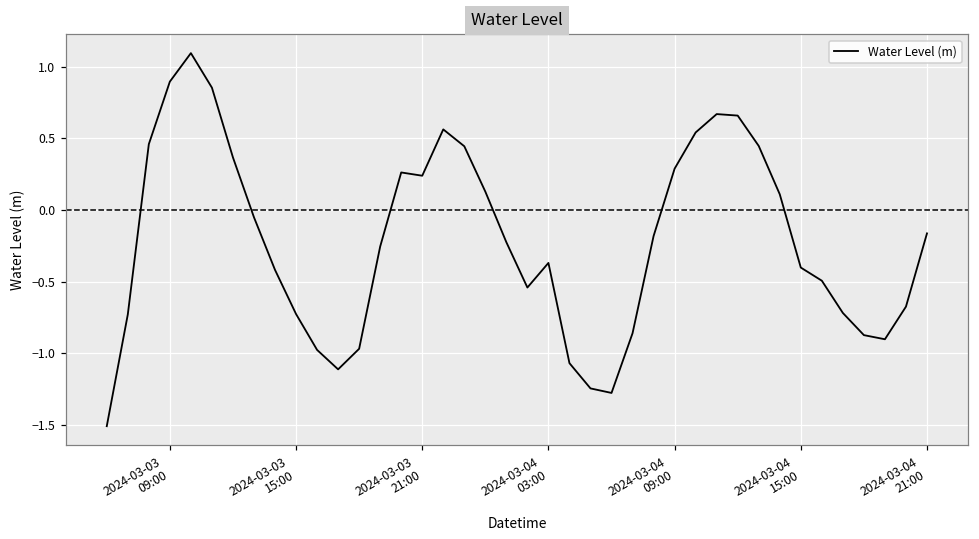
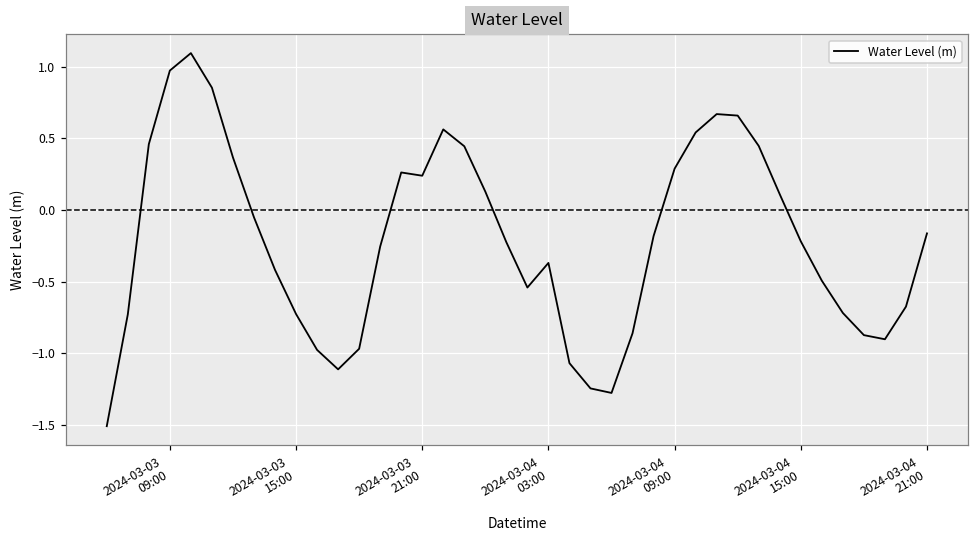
  {
-   "2024-03-03 09:00": 0.90,
+   "2024-03-03 09:00": 0.97,
    "2024-03-03 15:00": -0.73,
    "2024-03-03 21:00": 0.24,
    "2024-03-04 03:00": -0.37,
    "2024-03-04 09:00": 0.29,
-   "2024-03-04 15:00": -0.40,
+   "2024-03-04 15:00": -0.22,
    "2024-03-04 21:00": -0.16
  }
